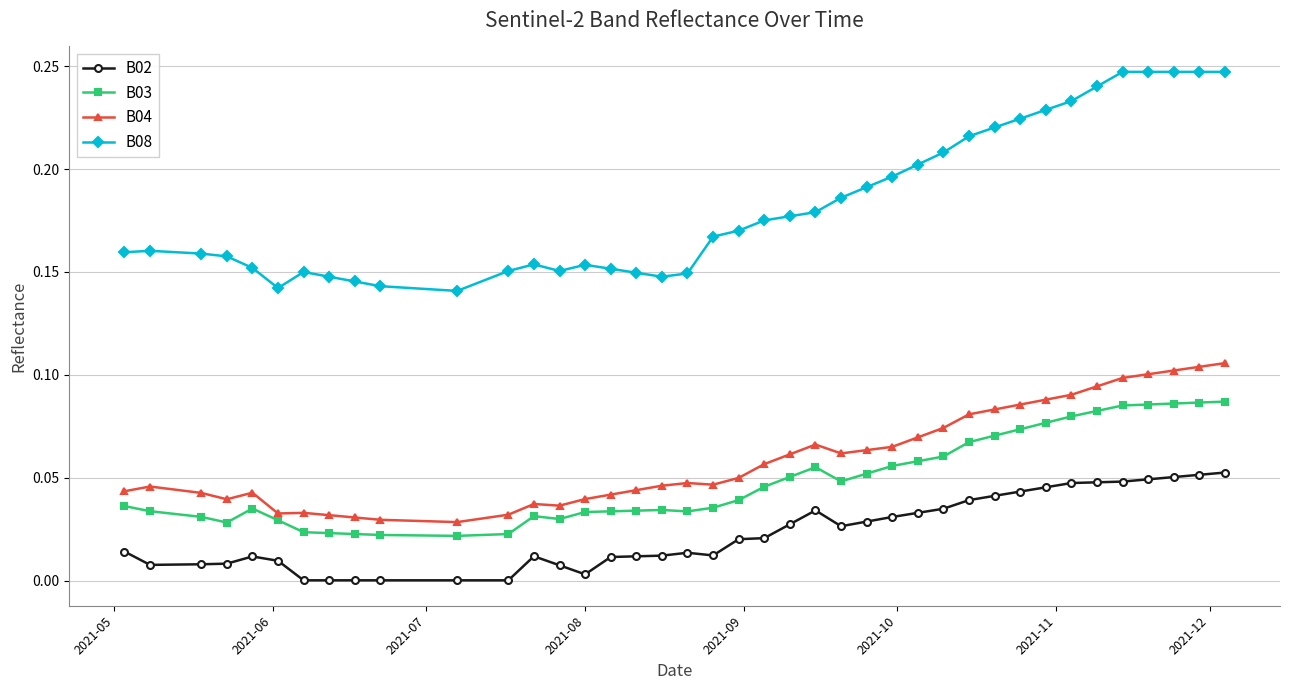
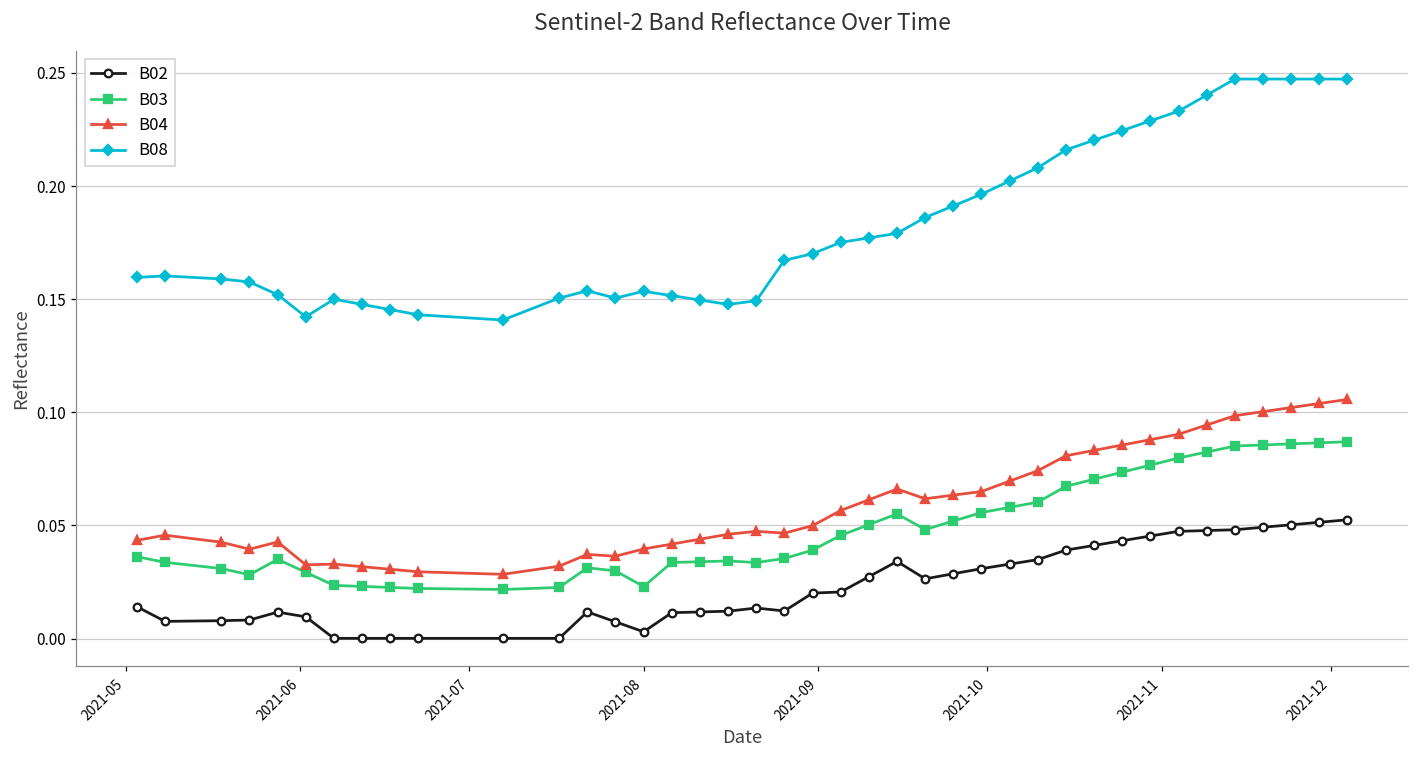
  {
    "B02": {
      "2021-08": 0.003
    },
    "B03": {
-     "2021-08": 0.033
+     "2021-08": 0.023
    },
    "B04": {
      "2021-08": 0.040
    },
    "B08": {
      "2021-08": 0.154
    }
  }
